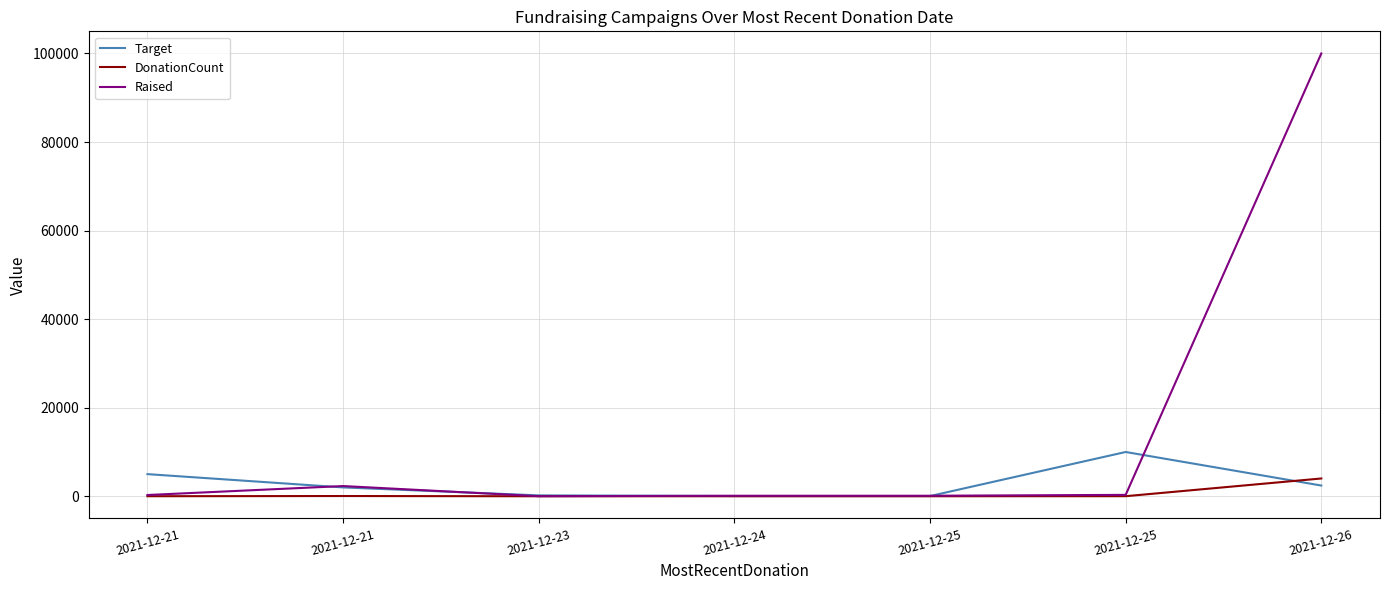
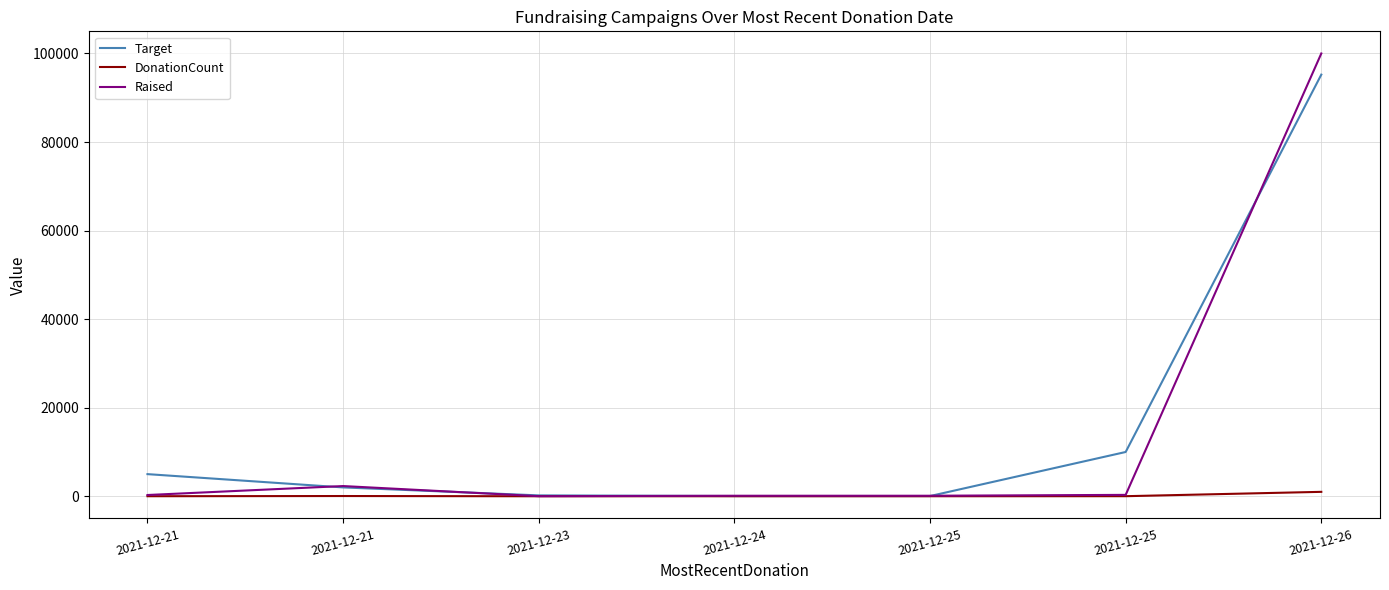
  {
    "Target": {
-     "2021-12-26": 2000
+     "2021-12-26": 95000
    },
    "DonationCount": {
-     "2021-12-26": 4000
+     "2021-12-26": 1000
    },
    "Raised": {
      "2021-12-26": 100000
    }
  }
